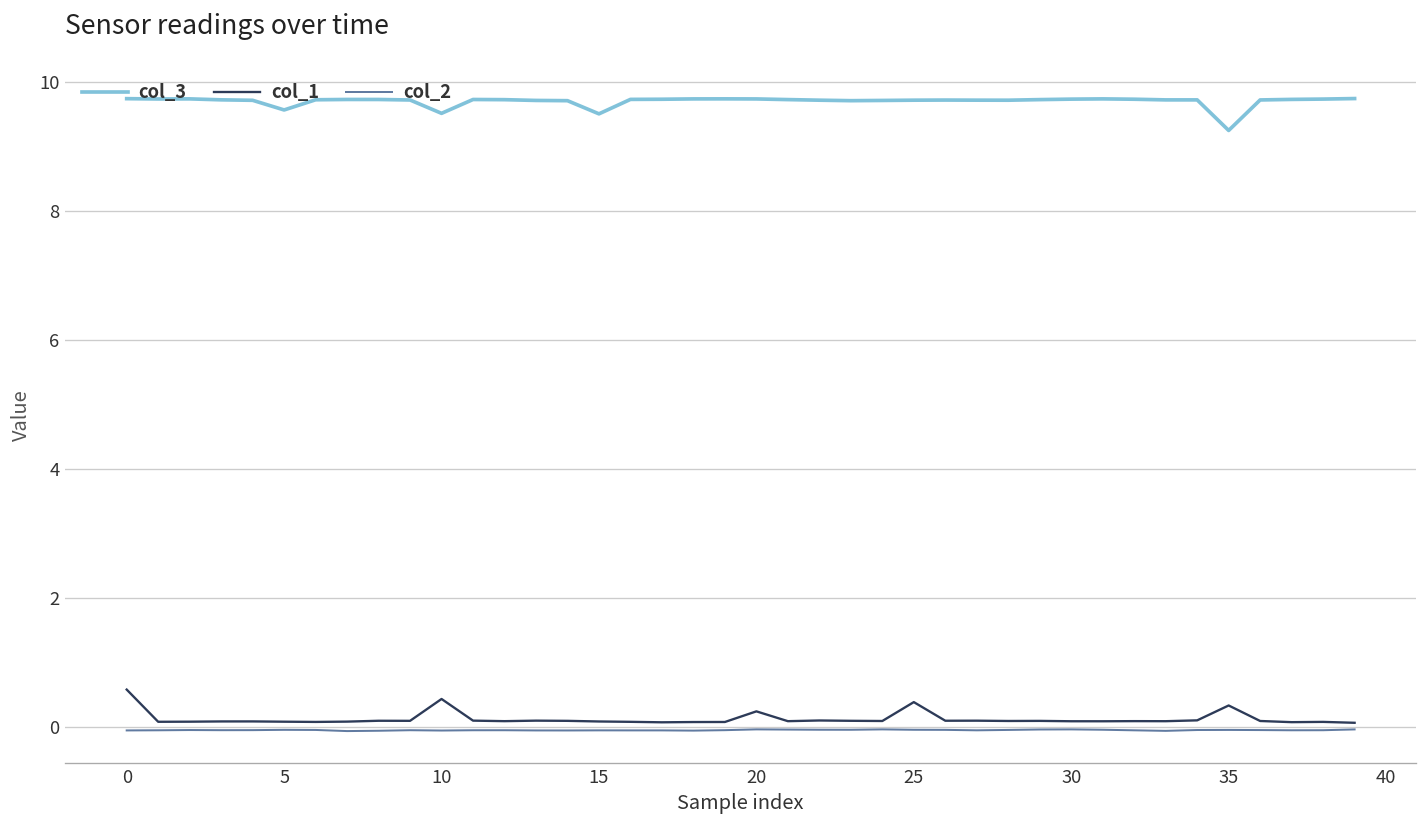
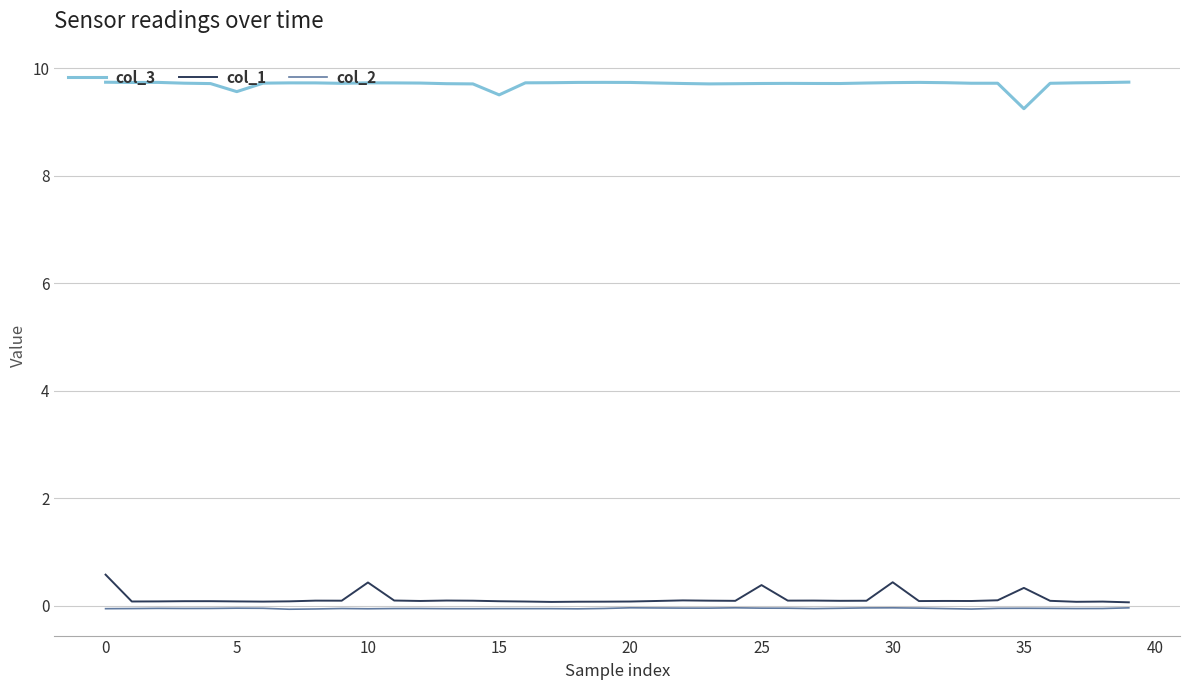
  {
    "col_3": {
      "0": 9.7,
      "5": 9.6,
-     "10": 9.5,
+     "10": 9.7,
      "15": 9.5,
      "20": 9.7,
      "25": 9.7,
      "30": 9.7,
      "35": 9.2
    },
    "col_1": {
      "0": 0.6,
      "5": 0.1,
      "10": 0.4,
      "15": 0.1,
-     "20": 0.2,
+     "20": 0.1,
      "25": 0.4,
-     "30": 0.1,
+     "30": 0.4,
      "35": 0.3
    },
    "col_2": {
      "0": -0.1,
      "5": 0.0,
      "10": -0.1,
      "15": -0.1,
      "20": 0.0,
      "25": 0.0,
      "30": 0.0,
      "35": 0.0
    }
  }
